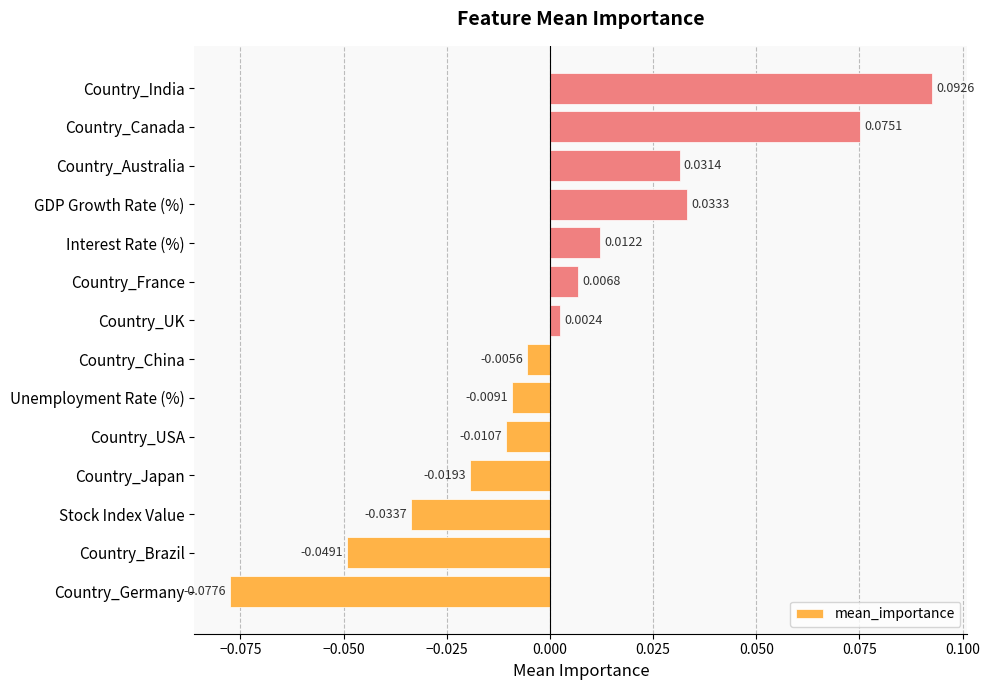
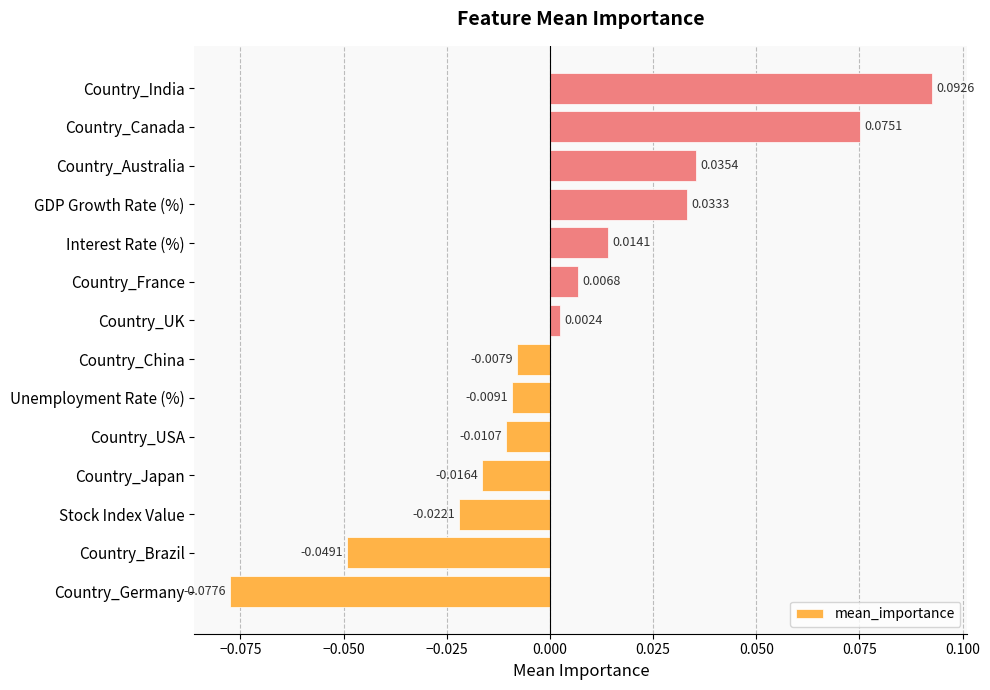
  {
    "Country_India": 0.0926,
    "Country_Canada": 0.0751,
-   "Country_Australia": 0.0314,
+   "Country_Australia": 0.0354,
    "GDP Growth Rate (%)": 0.0333,
-   "Interest Rate (%)": 0.0122,
+   "Interest Rate (%)": 0.0141,
    "Country_France": 0.0068,
    "Country_UK": 0.0024,
-   "Country_China": -0.0056,
+   "Country_China": -0.0079,
    "Unemployment Rate (%)": -0.0091,
    "Country_USA": -0.0107,
-   "Country_Japan": -0.0193,
-   "Stock Index Value": -0.0337,
+   "Country_Japan": -0.0164,
+   "Stock Index Value": -0.0221,
    "Country_Brazil": -0.0491,
    "Country_Germany": -0.0776
  }
